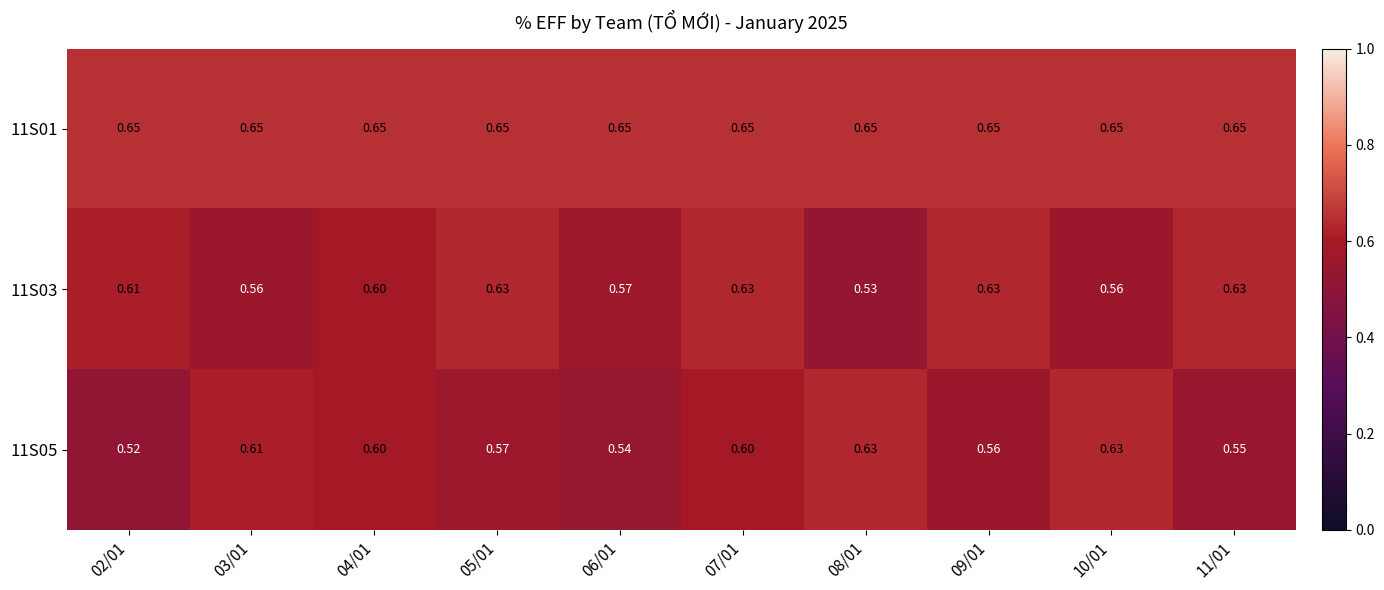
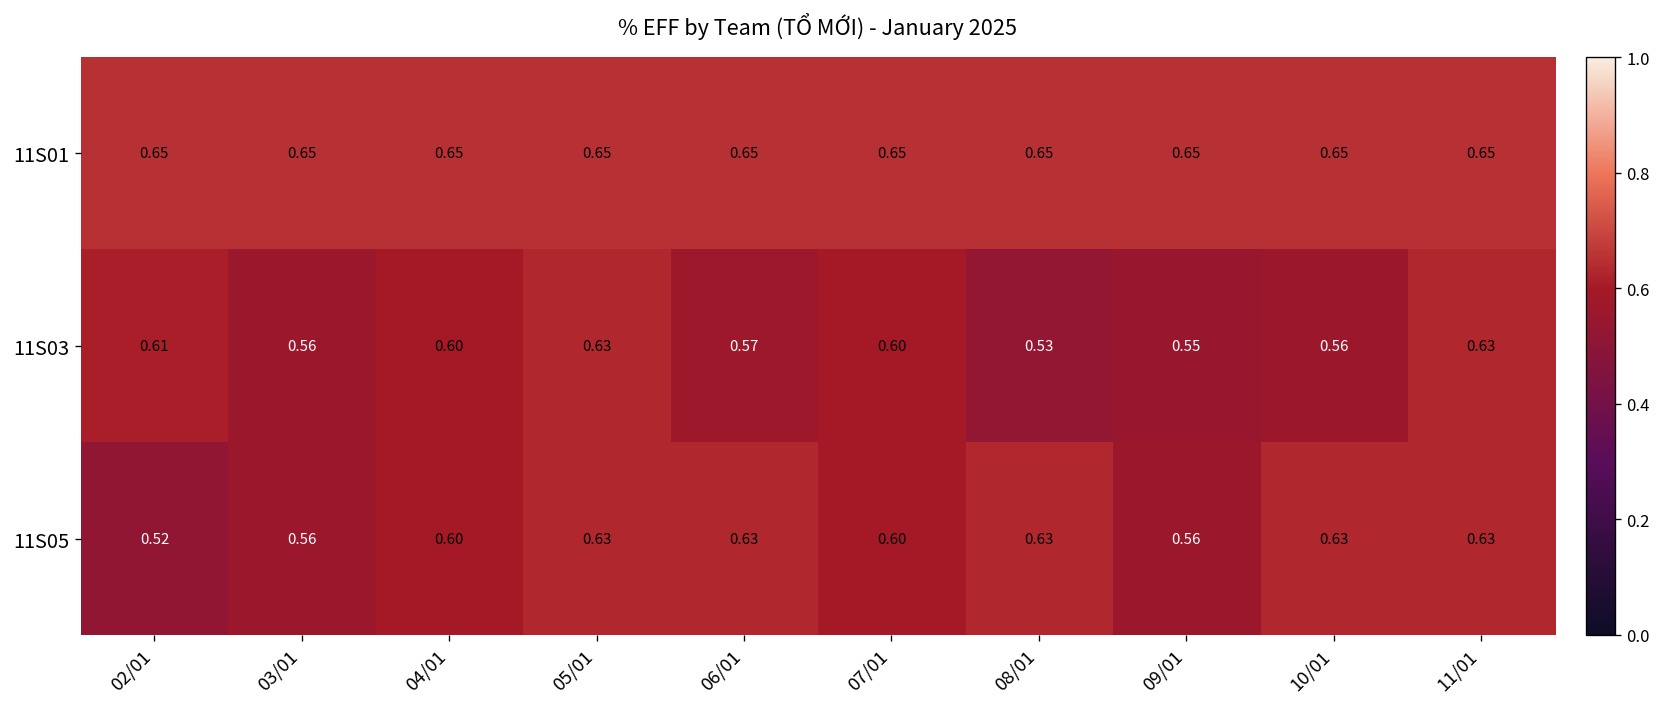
  {
    "11S01": {
      "02/01": 0.65,
      "03/01": 0.65,
      "04/01": 0.65,
      "05/01": 0.65,
      "06/01": 0.65,
      "07/01": 0.65,
      "08/01": 0.65,
      "09/01": 0.65,
      "10/01": 0.65,
      "11/01": 0.65
    },
    "11S03": {
      "02/01": 0.61,
      "03/01": 0.56,
      "04/01": 0.60,
      "05/01": 0.63,
      "06/01": 0.57,
-     "07/01": 0.63,
+     "07/01": 0.60,
      "08/01": 0.53,
-     "09/01": 0.63,
+     "09/01": 0.55,
      "10/01": 0.56,
      "11/01": 0.63
    },
    "11S05": {
      "02/01": 0.52,
-     "03/01": 0.61,
+     "03/01": 0.56,
      "04/01": 0.60,
-     "05/01": 0.57,
-     "06/01": 0.54,
+     "05/01": 0.63,
+     "06/01": 0.63,
      "07/01": 0.60,
      "08/01": 0.63,
      "09/01": 0.56,
      "10/01": 0.63,
-     "11/01": 0.55
+     "11/01": 0.63
    }
  }
